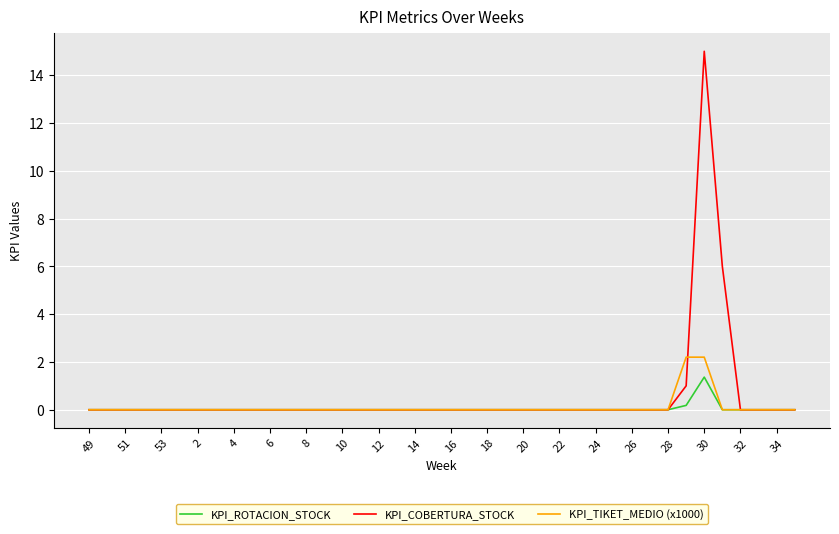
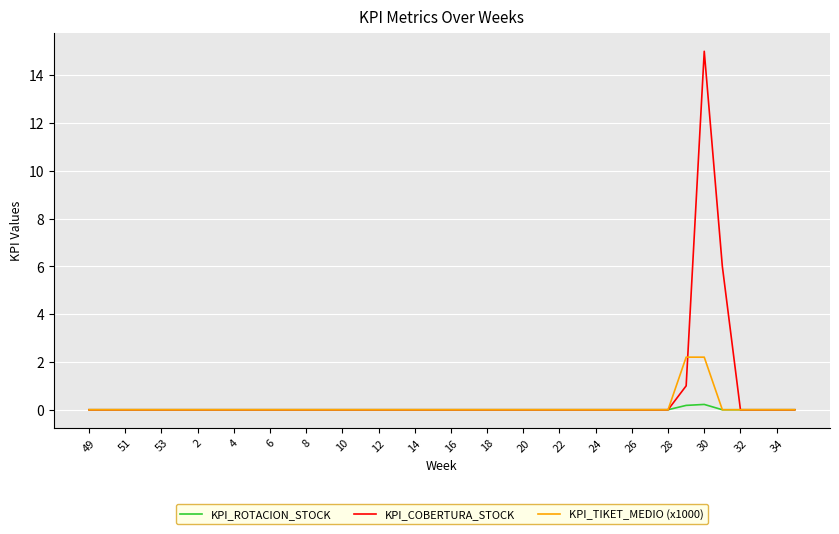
  {
    "KPI_ROTACION_STOCK": {
-     "30": 1.4
+     "30": 0.2
    },
    "KPI_COBERTURA_STOCK": {
      "30": 15.0
    },
    "KPI_TIKET_MEDIO (x1000)": {
      "30": 2.2
    }
  }
